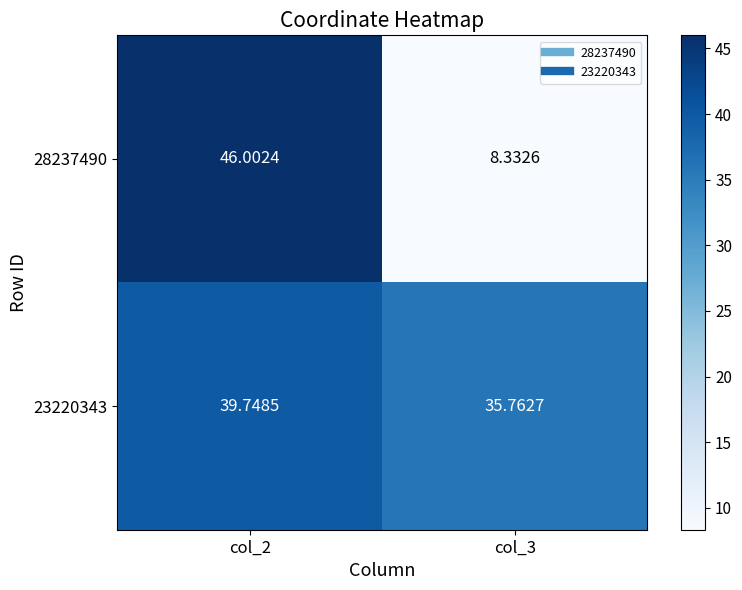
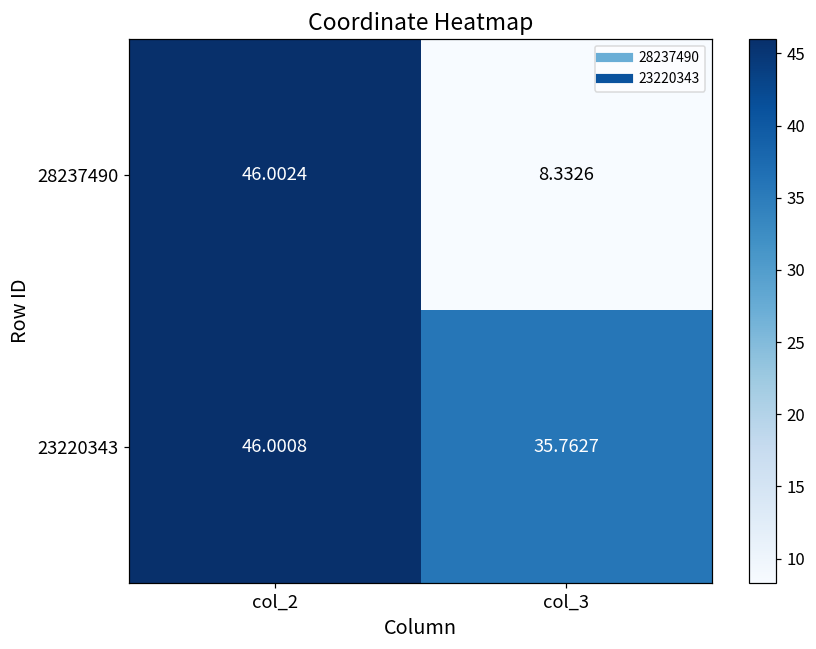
  {
    "28237490": {
      "col_2": 46.0024,
      "col_3": 8.3326
    },
    "23220343": {
-     "col_2": 39.7485,
+     "col_2": 46.0008,
      "col_3": 35.7627
    }
  }
